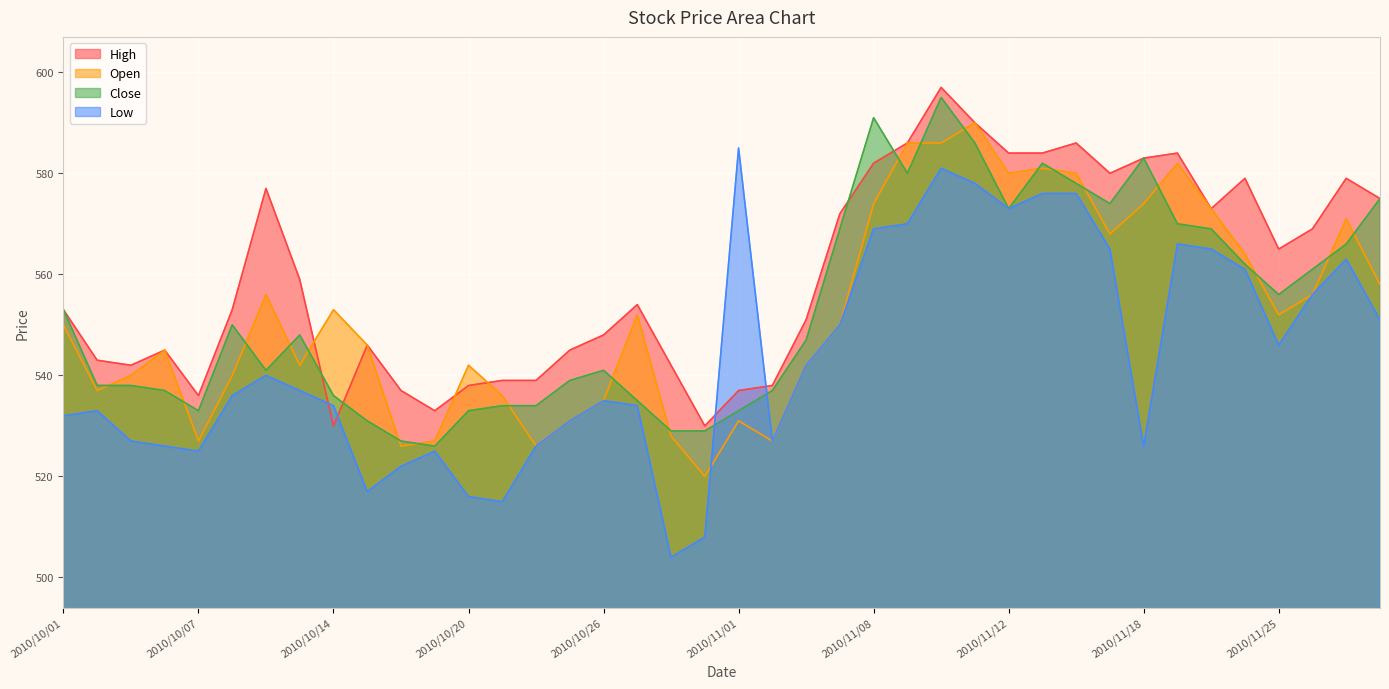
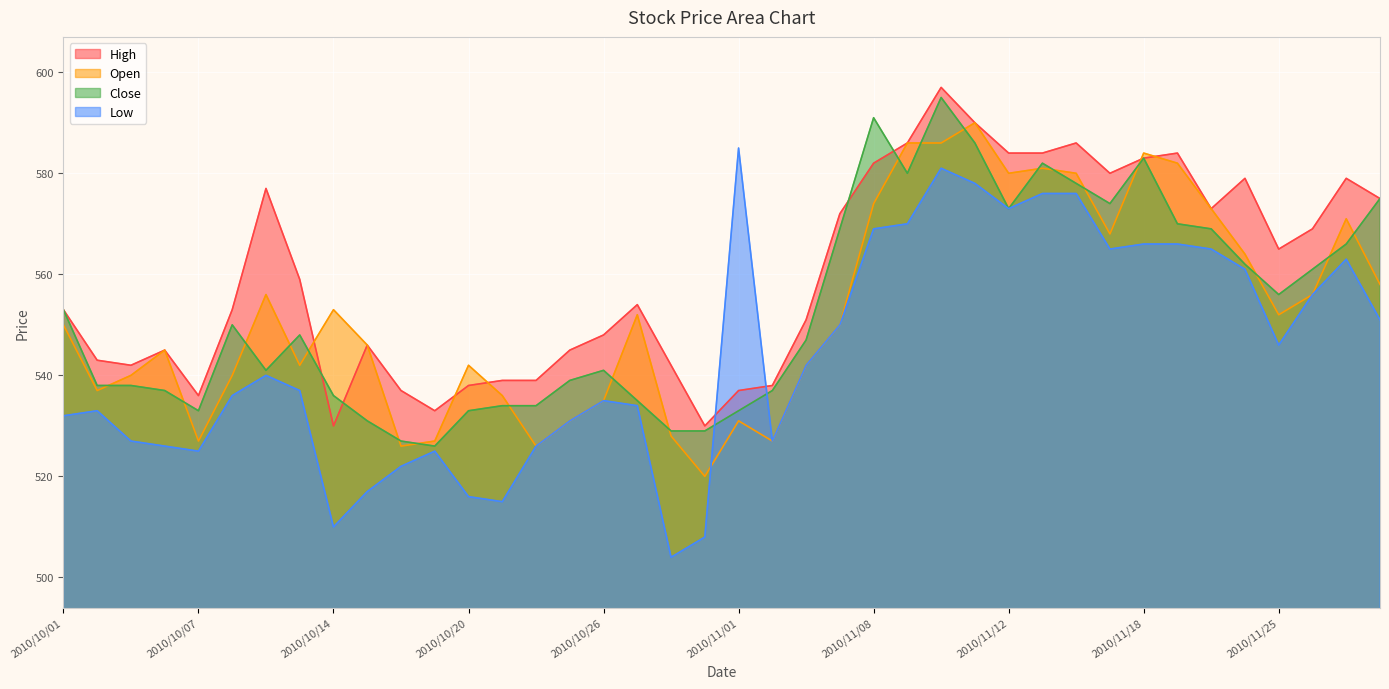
  {
    "High": {
      "2010/10/07": 536,
      "2010/10/14": 530,
      "2010/10/20": 538,
      "2010/10/26": 548,
      "2010/11/01": 537,
      "2010/11/08": 582,
      "2010/11/12": 584,
      "2010/11/25": 565
    },
    "Open": {
      "2010/10/01": 550,
      "2010/10/07": 527,
      "2010/10/14": 553,
      "2010/10/20": 542,
      "2010/11/01": 531,
      "2010/11/08": 574,
      "2010/11/12": 580,
-     "2010/11/18": 574,
+     "2010/11/18": 584,
      "2010/11/25": 552
    },
    "Close": {
      "2010/10/07": 533,
      "2010/10/14": 536,
      "2010/10/20": 533,
      "2010/10/26": 541,
      "2010/11/01": 533,
      "2010/11/08": 591,
      "2010/11/25": 556
    },
    "Low": {
      "2010/10/01": 532,
      "2010/10/07": 525,
-     "2010/10/14": 534,
+     "2010/10/14": 510,
      "2010/10/20": 516,
      "2010/11/01": 585,
      "2010/11/08": 569,
-     "2010/11/18": 526,
+     "2010/11/18": 566,
      "2010/11/25": 546
    }
  }
